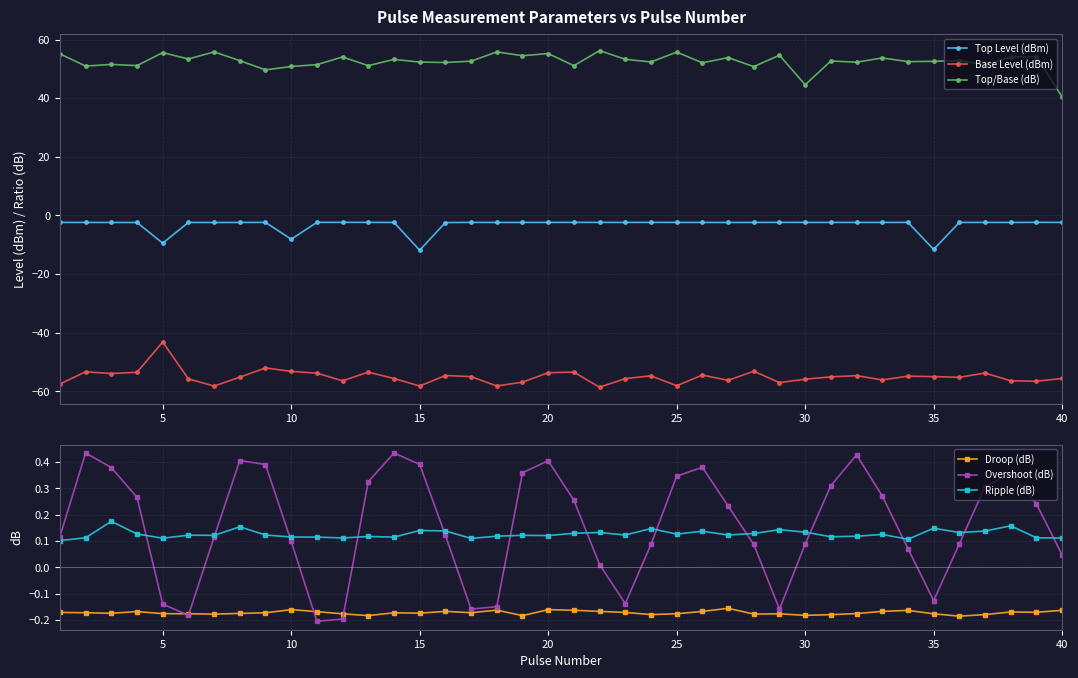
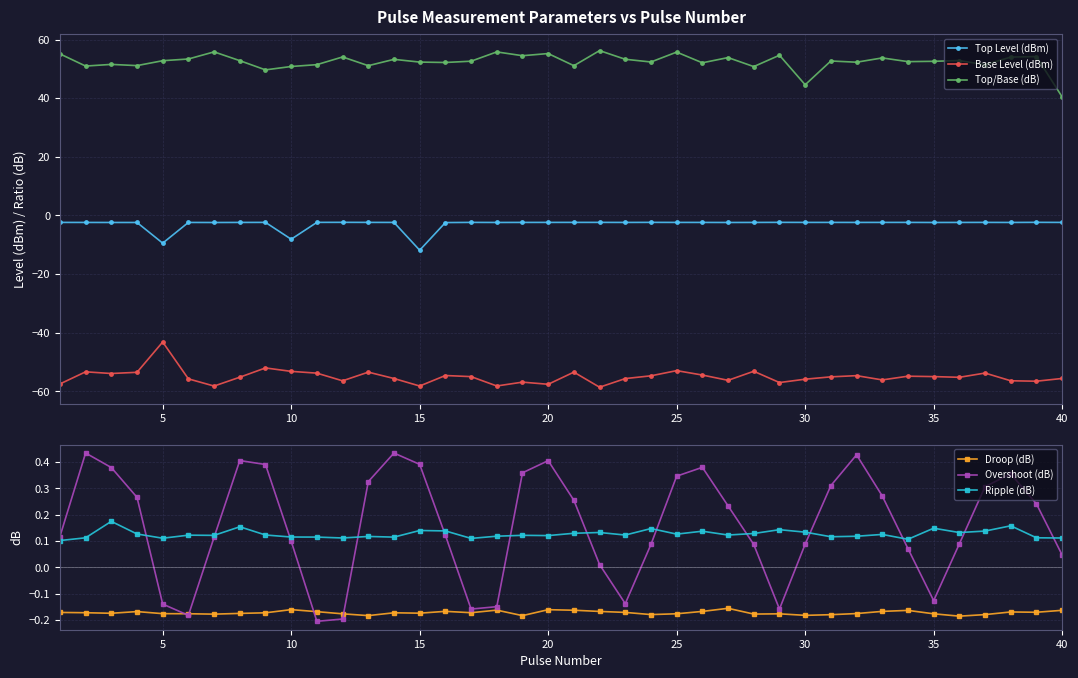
  {
    "Pulse Measurement Parameters vs Pulse Number": {
      "Top Level (dBm)": {
        "5": -9,
        "10": -8,
        "15": -12,
        "20": -2,
        "25": -2,
        "30": -2,
-       "35": -12,
+       "35": -2,
        "40": -2
      },
      "Base Level (dBm)": {
        "5": -43,
        "10": -53,
        "15": -58,
-       "20": -54,
-       "25": -58,
+       "20": -58,
+       "25": -53,
        "30": -56,
        "35": -55,
        "40": -56
      },
      "Top/Base (dB)": {
-       "5": 56,
+       "5": 53,
        "10": 51,
        "15": 52,
        "20": 55,
        "25": 56,
        "30": 45,
        "35": 53,
        "40": 40
      }
    }
  }
